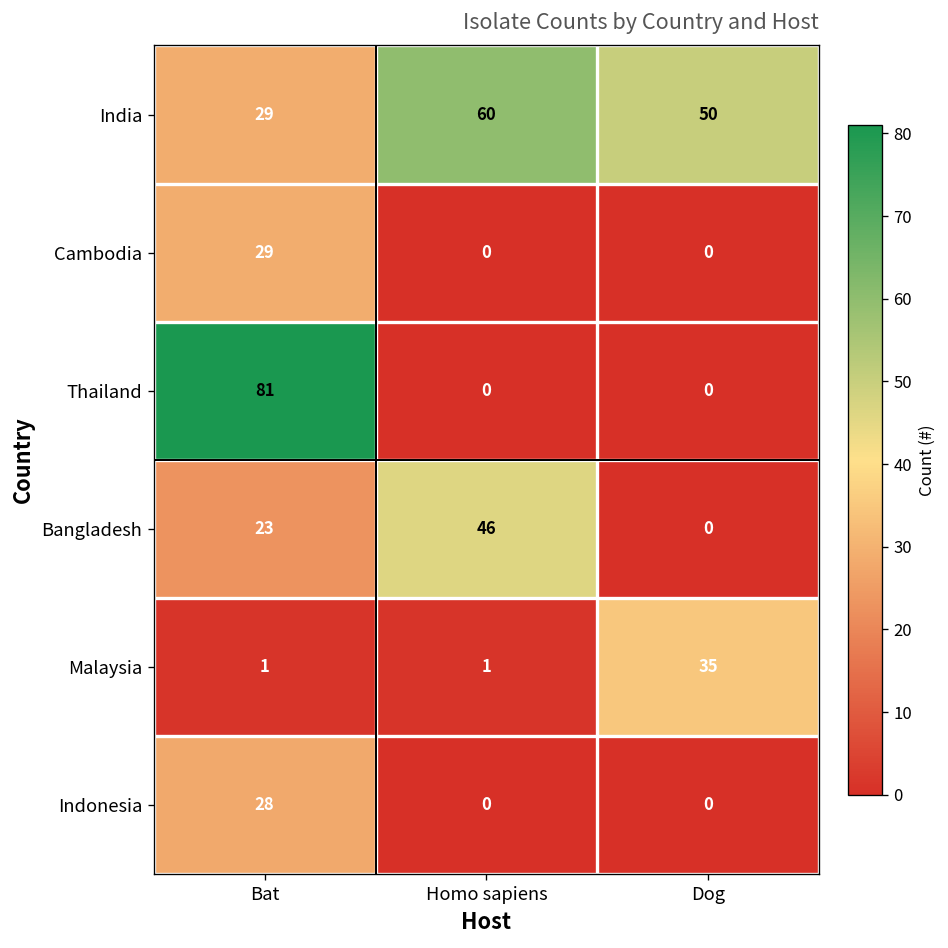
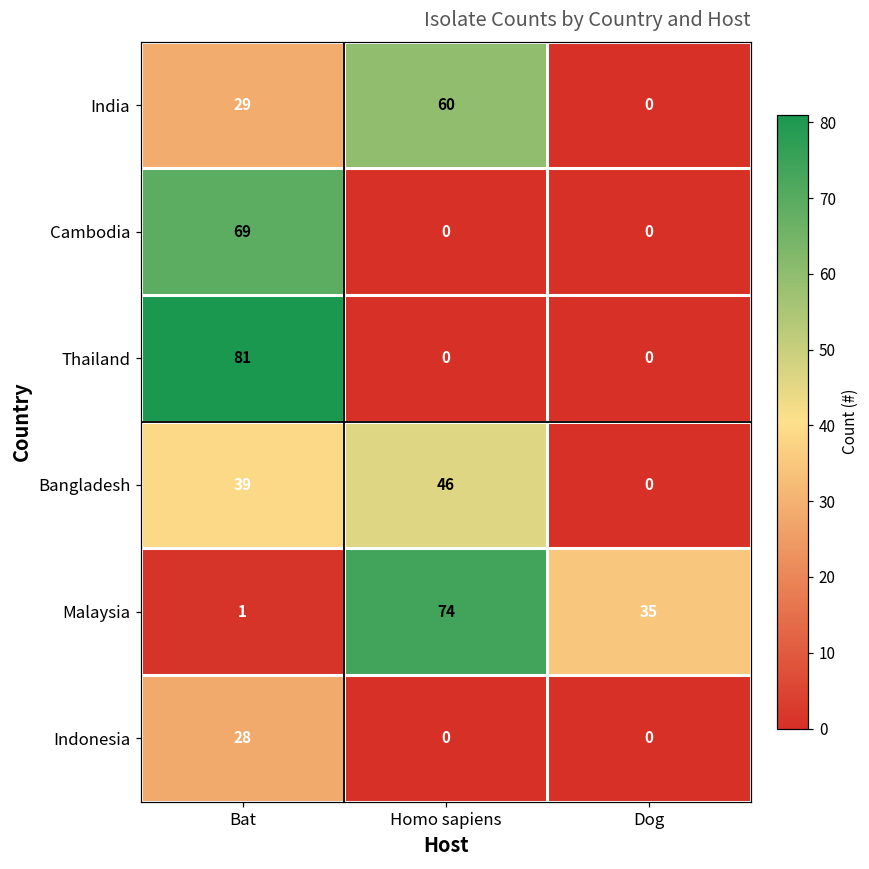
  {
    "India": {
      "Bat": 29,
      "Homo sapiens": 60,
-     "Dog": 50
+     "Dog": 0
    },
    "Cambodia": {
-     "Bat": 29,
+     "Bat": 69,
      "Homo sapiens": 0,
      "Dog": 0
    },
    "Thailand": {
      "Bat": 81,
      "Homo sapiens": 0,
      "Dog": 0
    },
    "Bangladesh": {
-     "Bat": 23,
+     "Bat": 39,
      "Homo sapiens": 46,
      "Dog": 0
    },
    "Malaysia": {
      "Bat": 1,
-     "Homo sapiens": 1,
+     "Homo sapiens": 74,
      "Dog": 35
    },
    "Indonesia": {
      "Bat": 28,
      "Homo sapiens": 0,
      "Dog": 0
    }
  }
